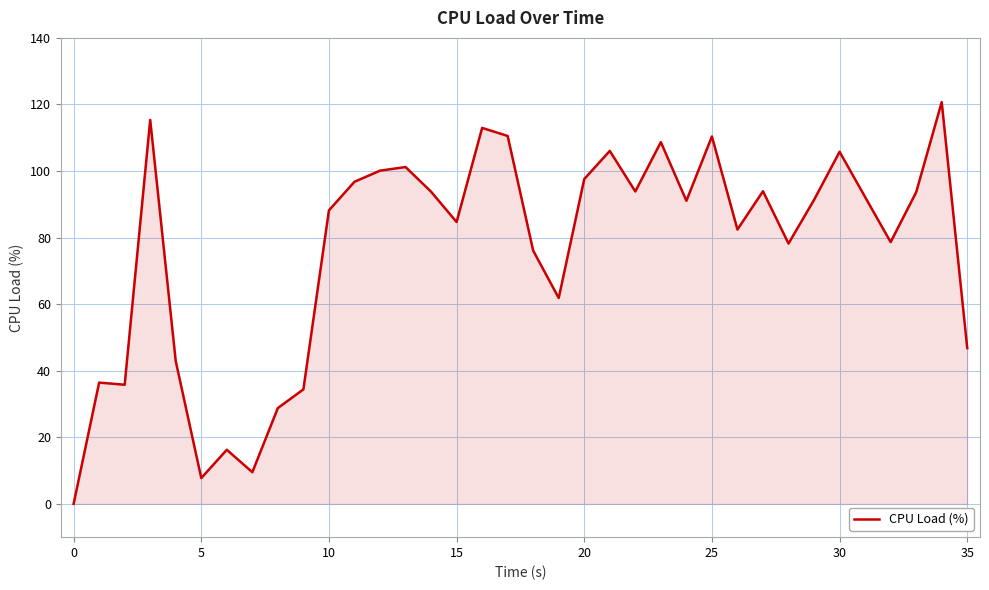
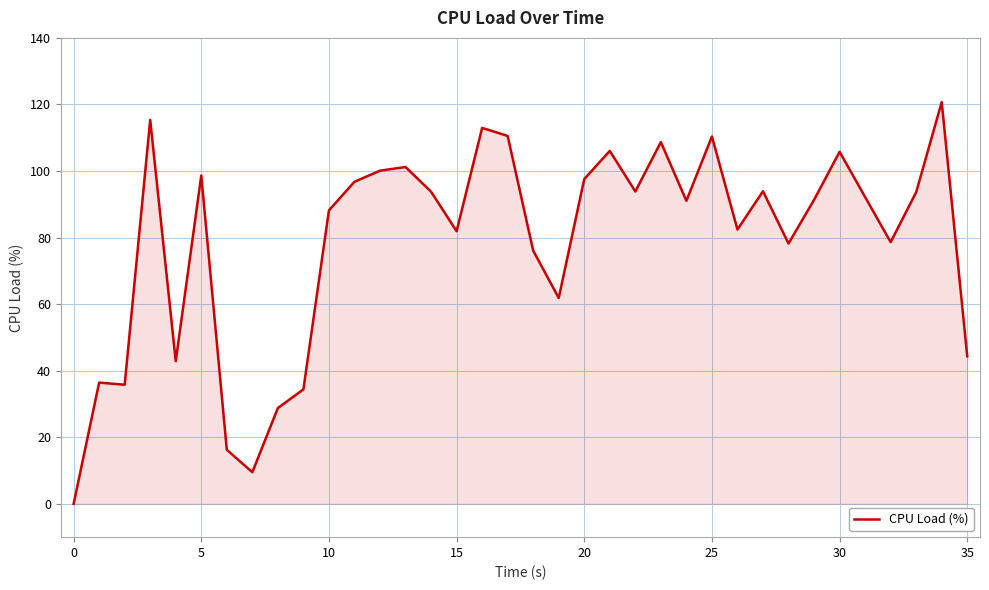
  {
    "0": 0,
-   "5": 8,
+   "5": 99,
    "10": 88,
-   "15": 85,
+   "15": 82,
    "20": 98,
    "25": 110,
    "30": 106,
-   "35": 47
+   "35": 44
  }
